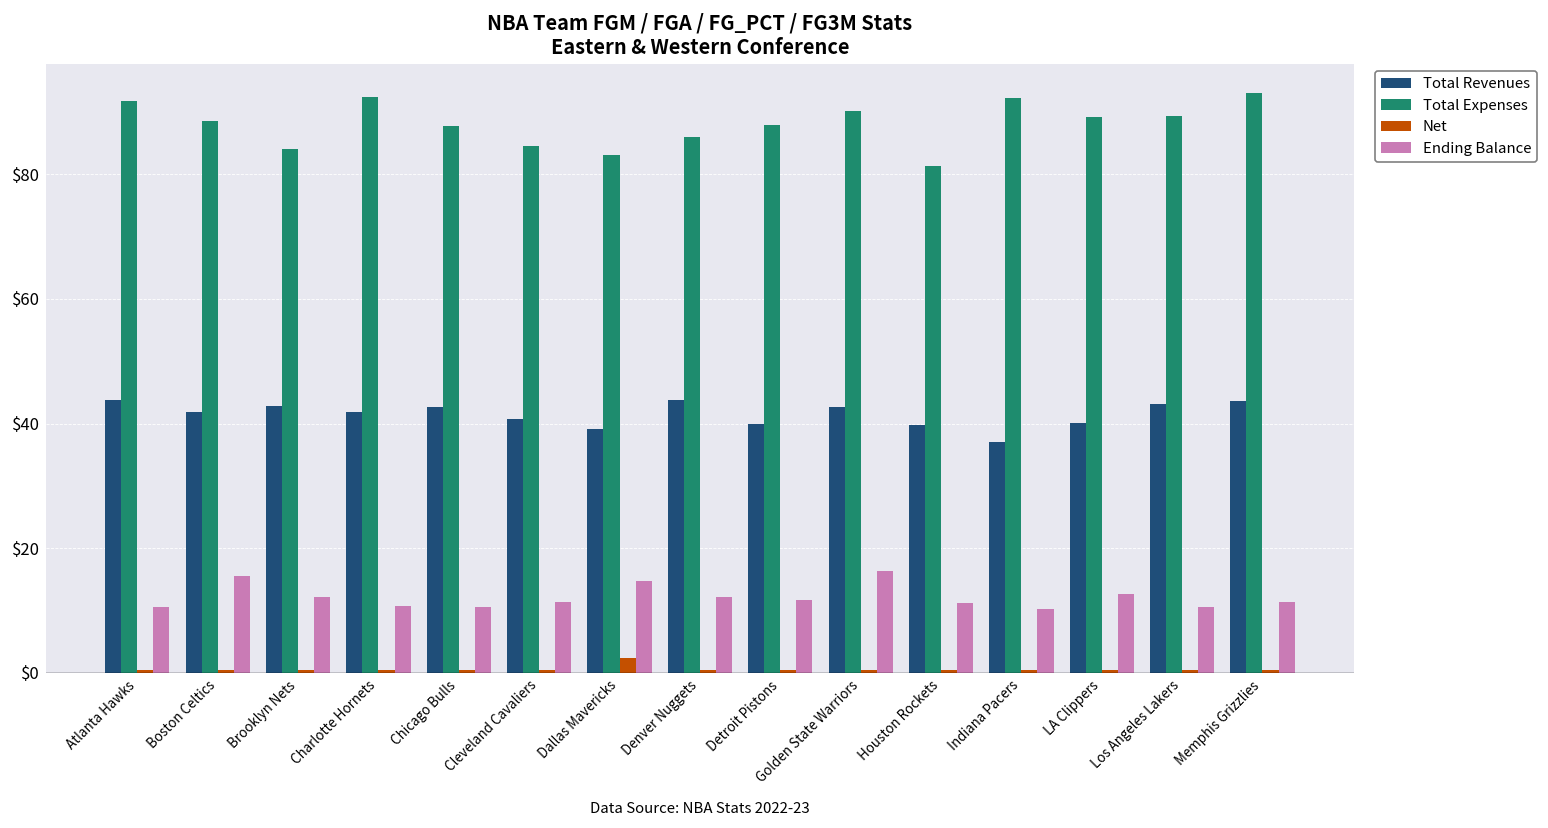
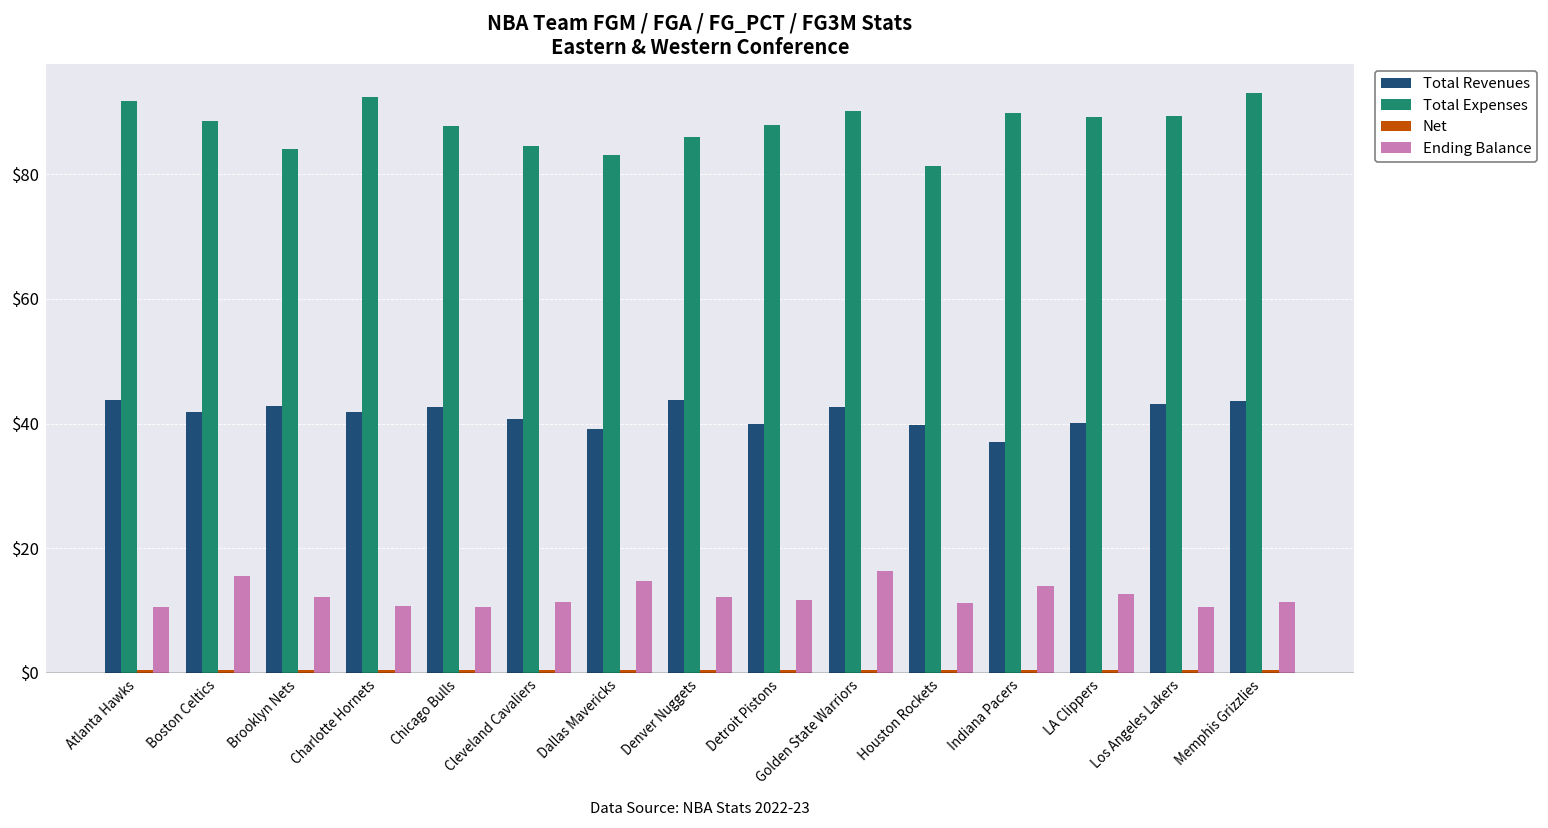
  {
    "Total Revenues": {
      "Atlanta Hawks": "$44",
      "Boston Celtics": "$42",
      "Brooklyn Nets": "$43",
      "Charlotte Hornets": "$42",
      "Chicago Bulls": "$43",
      "Cleveland Cavaliers": "$41",
      "Dallas Mavericks": "$39",
      "Denver Nuggets": "$44",
      "Detroit Pistons": "$40",
      "Golden State Warriors": "$43",
      "Houston Rockets": "$40",
      "Indiana Pacers": "$37",
      "LA Clippers": "$40",
      "Los Angeles Lakers": "$43",
      "Memphis Grizzlies": "$44"
    },
    "Total Expenses": {
      "Atlanta Hawks": "$92",
      "Boston Celtics": "$89",
      "Brooklyn Nets": "$84",
      "Charlotte Hornets": "$92",
      "Chicago Bulls": "$88",
      "Cleveland Cavaliers": "$85",
      "Dallas Mavericks": "$83",
      "Denver Nuggets": "$86",
      "Detroit Pistons": "$88",
      "Golden State Warriors": "$90",
      "Houston Rockets": "$81",
-     "Indiana Pacers": "$92",
+     "Indiana Pacers": "$90",
      "LA Clippers": "$89",
      "Los Angeles Lakers": "$89",
      "Memphis Grizzlies": "$93"
    },
    "Net": {
      "Brooklyn Nets": "$1",
      "Chicago Bulls": "$0",
      "Cleveland Cavaliers": "$0",
-     "Dallas Mavericks": "$2",
+     "Dallas Mavericks": "$0",
      "Denver Nuggets": "$1",
      "Los Angeles Lakers": "$0"
    },
    "Ending Balance": {
      "Atlanta Hawks": "$11",
      "Boston Celtics": "$16",
      "Brooklyn Nets": "$12",
      "Charlotte Hornets": "$11",
      "Chicago Bulls": "$11",
      "Cleveland Cavaliers": "$11",
      "Dallas Mavericks": "$15",
      "Denver Nuggets": "$12",
      "Detroit Pistons": "$12",
      "Golden State Warriors": "$16",
      "Houston Rockets": "$11",
-     "Indiana Pacers": "$10",
+     "Indiana Pacers": "$14",
      "LA Clippers": "$13",
      "Los Angeles Lakers": "$11",
      "Memphis Grizzlies": "$11"
    }
  }
